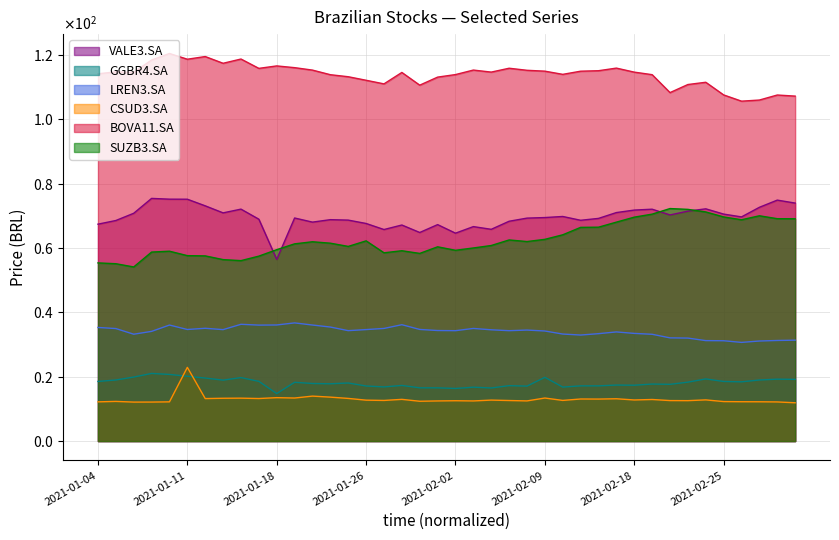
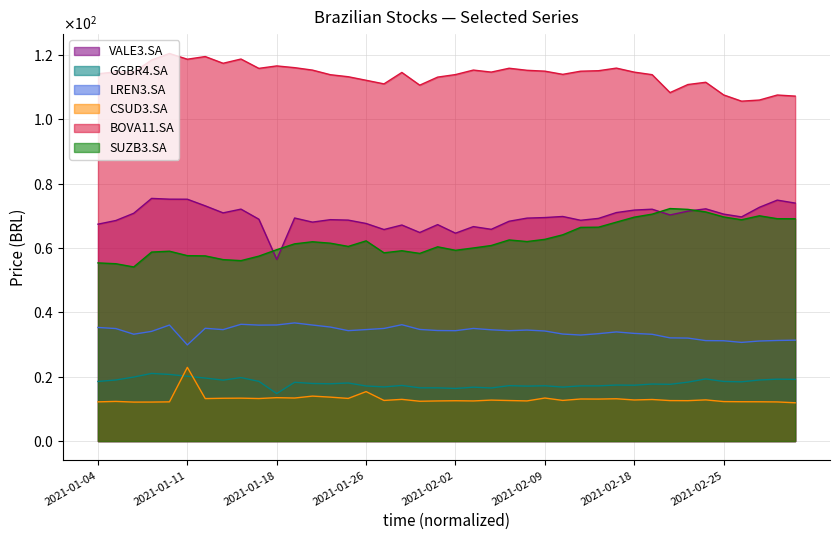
  {
    "VALE3.SA": {
      "2021-01-04": 67,
      "2021-01-11": 75,
      "2021-01-18": 56,
      "2021-01-26": 68,
      "2021-02-02": 65,
      "2021-02-09": 69,
      "2021-02-18": 72,
      "2021-02-25": 71
    },
    "GGBR4.SA": {
      "2021-01-04": 19,
      "2021-01-11": 20,
      "2021-01-18": 15,
      "2021-01-26": 17,
      "2021-02-02": 16,
-     "2021-02-09": 20,
+     "2021-02-09": 17,
      "2021-02-18": 17,
      "2021-02-25": 19
    },
    "LREN3.SA": {
      "2021-01-04": 35,
-     "2021-01-11": 35,
+     "2021-01-11": 30,
      "2021-01-18": 36,
      "2021-01-26": 35,
      "2021-02-02": 34,
      "2021-02-09": 34,
      "2021-02-18": 33,
      "2021-02-25": 31
    },
    "CSUD3.SA": {
      "2021-01-04": 12,
      "2021-01-11": 23,
      "2021-01-18": 13,
-     "2021-01-26": 13,
+     "2021-01-26": 15,
      "2021-02-02": 13,
      "2021-02-09": 13,
      "2021-02-18": 13,
      "2021-02-25": 12
    },
    "BOVA11.SA": {
      "2021-01-11": 119,
      "2021-01-18": 117,
      "2021-01-26": 112,
      "2021-02-02": 114,
      "2021-02-09": 115,
      "2021-02-18": 115,
      "2021-02-25": 108
    },
    "SUZB3.SA": {
      "2021-01-04": 55,
      "2021-01-11": 58,
      "2021-01-18": 59,
      "2021-01-26": 62,
      "2021-02-02": 59,
      "2021-02-09": 63,
      "2021-02-18": 70,
      "2021-02-25": 70
    }
  }
